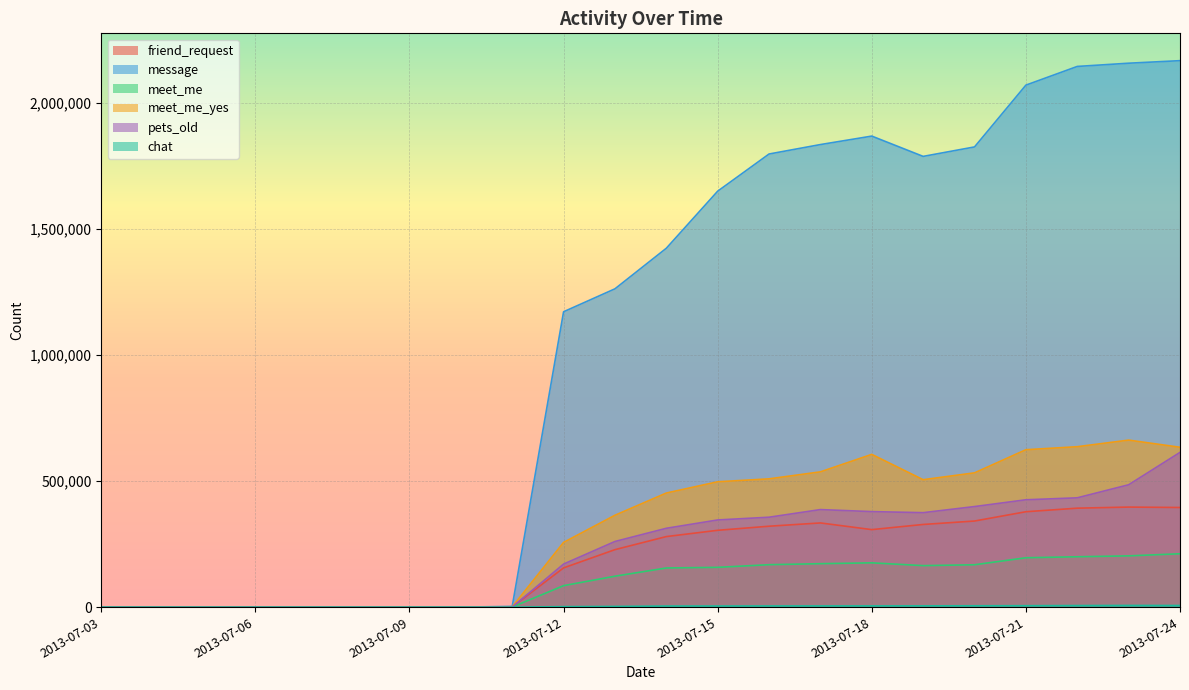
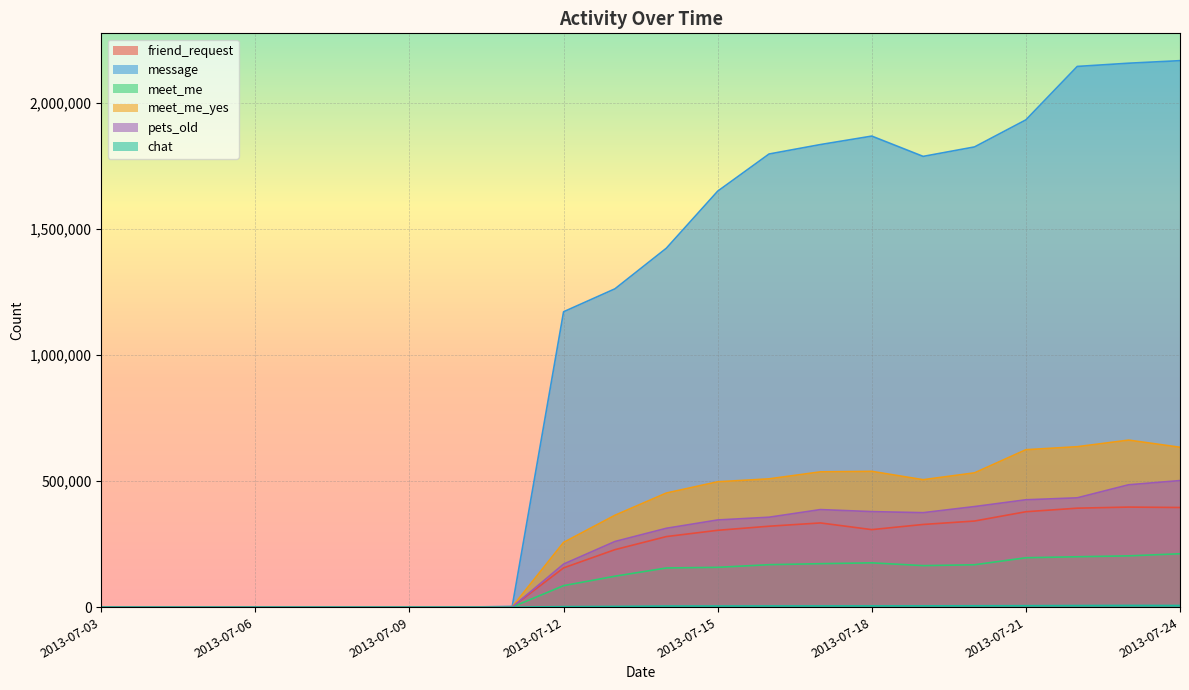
  {
    "friend_request": {
      "2013-07-12": "160,000",
      "2013-07-15": "300,000",
      "2013-07-18": "310,000",
      "2013-07-21": "380,000",
      "2013-07-24": "400,000"
    },
    "message": {
      "2013-07-12": "1,170,000",
      "2013-07-15": "1,650,000",
      "2013-07-18": "1,870,000",
-     "2013-07-21": "2,070,000",
+     "2013-07-21": "1,930,000",
      "2013-07-24": "2,170,000"
    },
    "meet_me_yes": {
      "2013-07-12": "260,000",
      "2013-07-15": "500,000",
-     "2013-07-18": "610,000",
+     "2013-07-18": "540,000",
      "2013-07-21": "620,000",
      "2013-07-24": "630,000"
    },
    "pets_old": {
      "2013-07-12": "170,000",
      "2013-07-15": "350,000",
      "2013-07-18": "380,000",
      "2013-07-21": "430,000",
-     "2013-07-24": "610,000"
+     "2013-07-24": "500,000"
    }
  }
